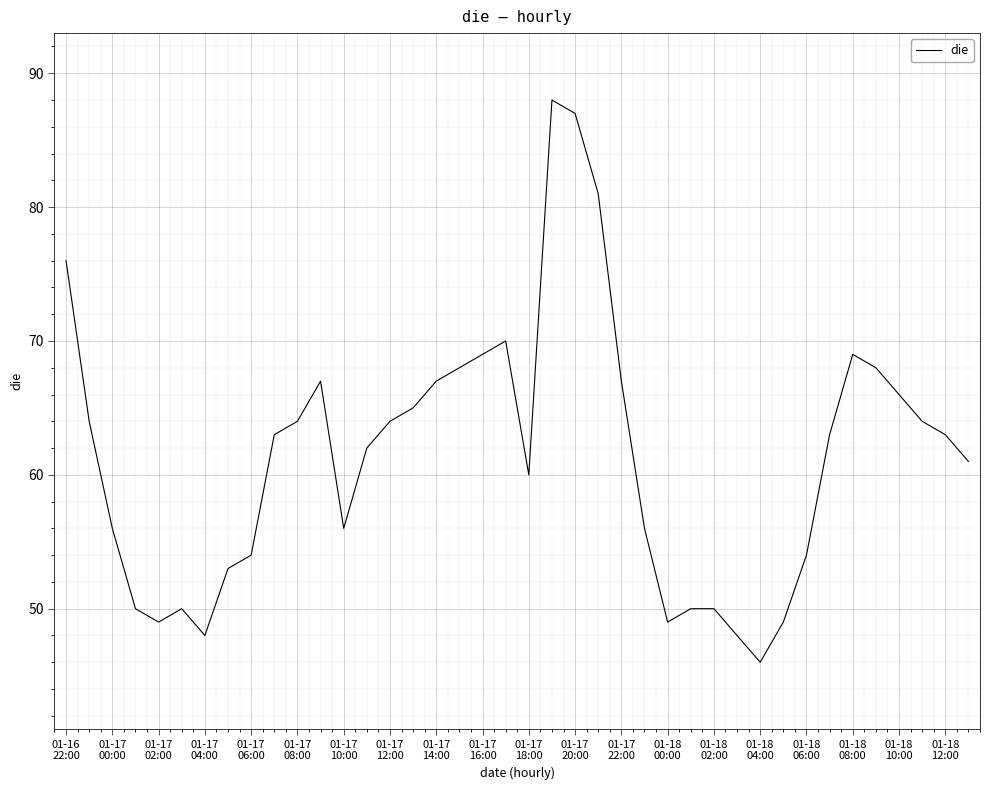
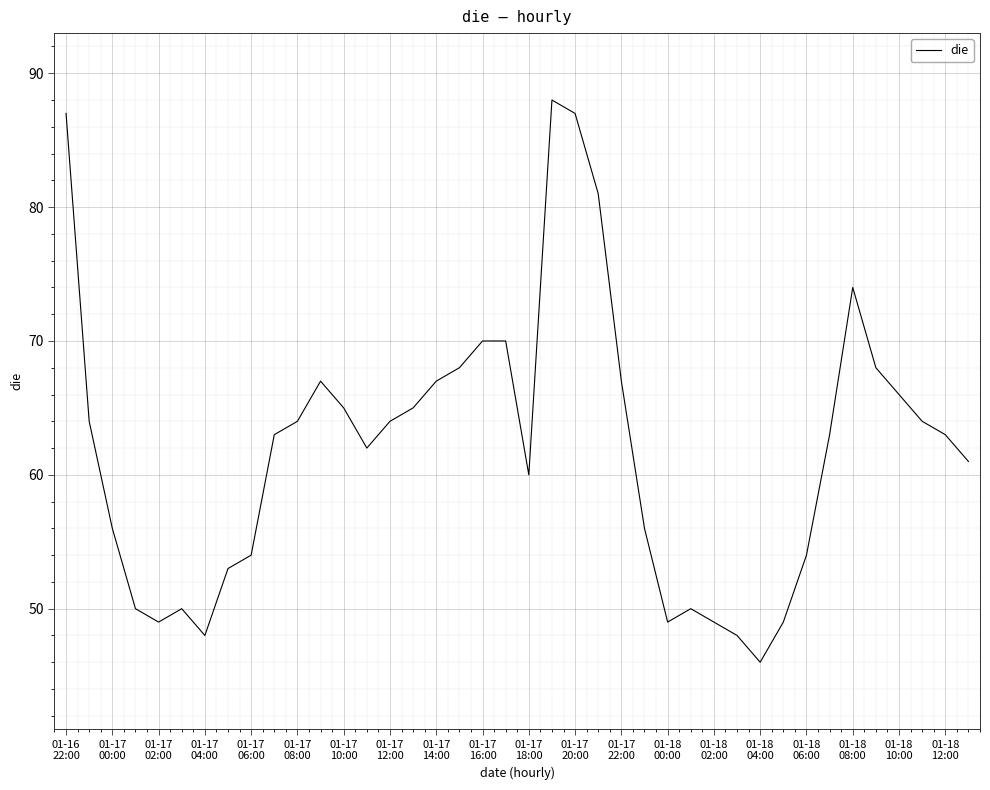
  {
-   "01-16 22:00": 76,
+   "01-16 22:00": 87,
    "01-17 00:00": 56,
    "01-17 02:00": 49,
    "01-17 04:00": 48,
    "01-17 06:00": 54,
    "01-17 08:00": 64,
-   "01-17 10:00": 56,
+   "01-17 10:00": 65,
    "01-17 12:00": 64,
    "01-17 14:00": 67,
-   "01-17 16:00": 69,
+   "01-17 16:00": 70,
    "01-17 18:00": 60,
    "01-17 20:00": 87,
    "01-17 22:00": 67,
    "01-18 00:00": 49,
-   "01-18 02:00": 50,
+   "01-18 02:00": 49,
    "01-18 04:00": 46,
    "01-18 06:00": 54,
-   "01-18 08:00": 69,
+   "01-18 08:00": 74,
    "01-18 10:00": 66,
    "01-18 12:00": 63
  }
